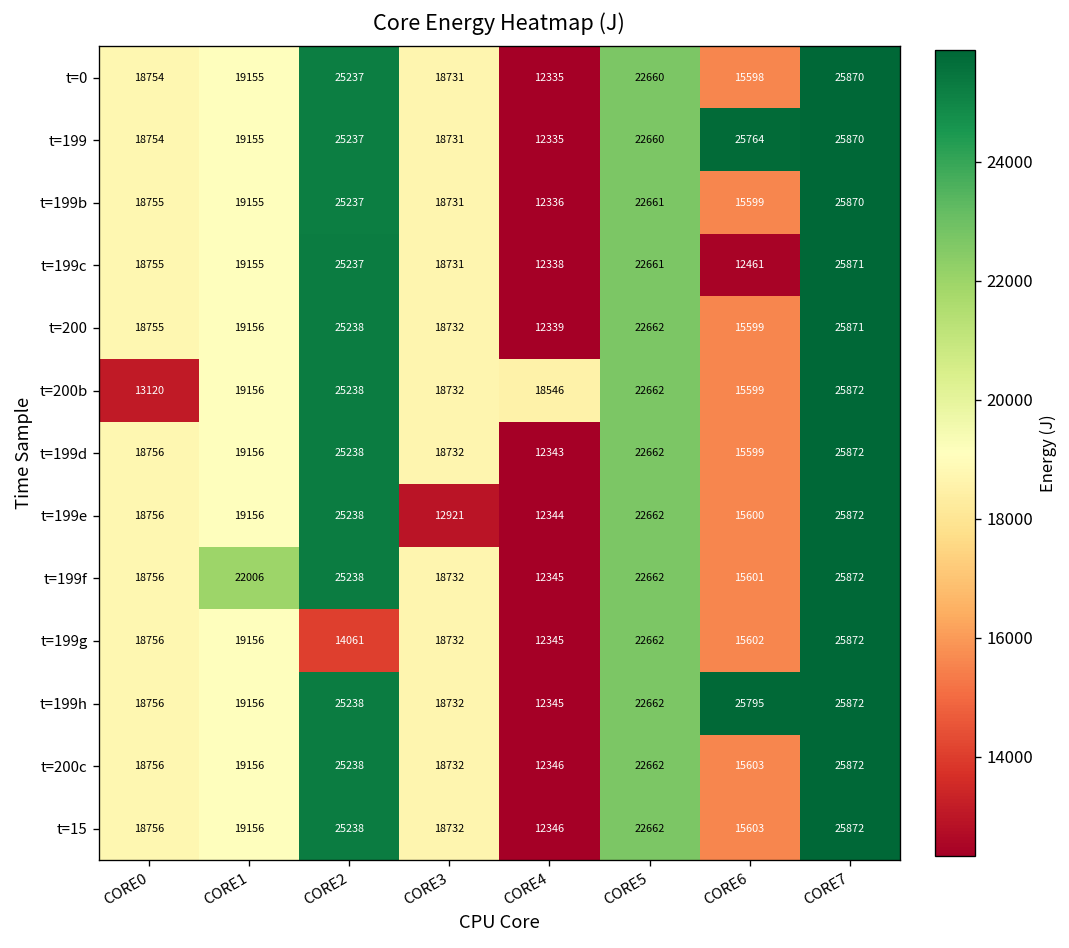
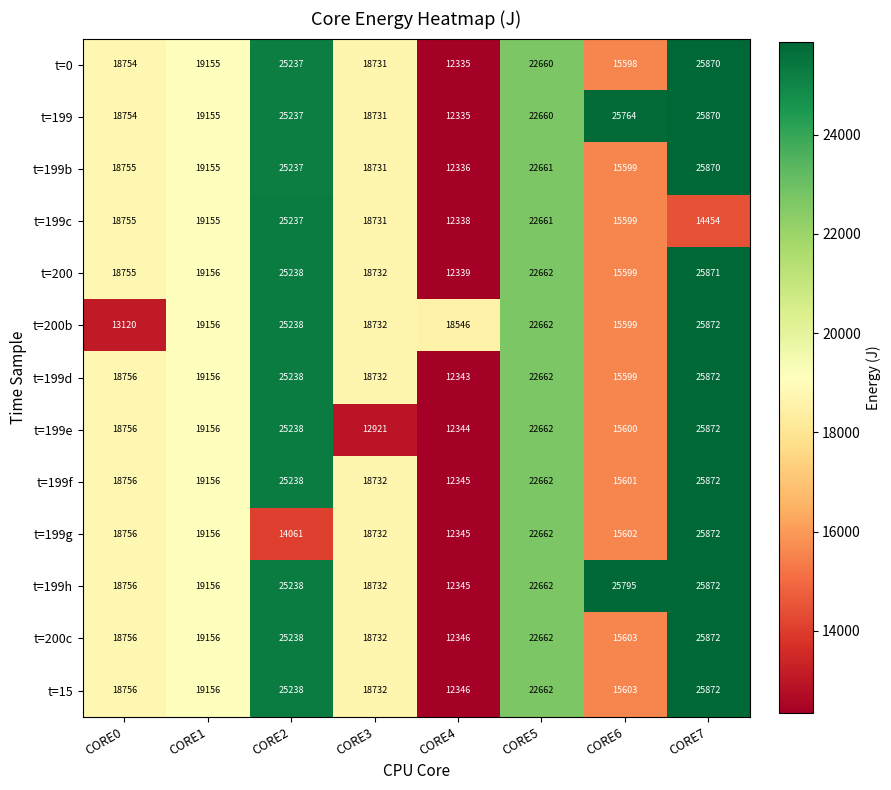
  {
    "t=0": {
      "CORE0": 18754,
      "CORE1": 19155,
      "CORE2": 25237,
      "CORE3": 18731,
      "CORE4": 12335,
      "CORE5": 22660,
      "CORE6": 15598,
      "CORE7": 25870
    },
    "t=199": {
      "CORE0": 18754,
      "CORE1": 19155,
      "CORE2": 25237,
      "CORE3": 18731,
      "CORE4": 12335,
      "CORE5": 22660,
      "CORE6": 25764,
      "CORE7": 25870
    },
    "t=199b": {
      "CORE0": 18755,
      "CORE1": 19155,
      "CORE2": 25237,
      "CORE3": 18731,
      "CORE4": 12336,
      "CORE5": 22661,
      "CORE6": 15599,
      "CORE7": 25870
    },
    "t=199c": {
      "CORE0": 18755,
      "CORE1": 19155,
      "CORE2": 25237,
      "CORE3": 18731,
      "CORE4": 12338,
      "CORE5": 22661,
-     "CORE6": 12461,
-     "CORE7": 25871
+     "CORE6": 15599,
+     "CORE7": 14454
    },
    "t=200": {
      "CORE0": 18755,
      "CORE1": 19156,
      "CORE2": 25238,
      "CORE3": 18732,
      "CORE4": 12339,
      "CORE5": 22662,
      "CORE6": 15599,
      "CORE7": 25871
    },
    "t=200b": {
      "CORE0": 13120,
      "CORE1": 19156,
      "CORE2": 25238,
      "CORE3": 18732,
      "CORE4": 18546,
      "CORE5": 22662,
      "CORE6": 15599,
      "CORE7": 25872
    },
    "t=199d": {
      "CORE0": 18756,
      "CORE1": 19156,
      "CORE2": 25238,
      "CORE3": 18732,
      "CORE4": 12343,
      "CORE5": 22662,
      "CORE6": 15599,
      "CORE7": 25872
    },
    "t=199e": {
      "CORE0": 18756,
      "CORE1": 19156,
      "CORE2": 25238,
      "CORE3": 12921,
      "CORE4": 12344,
      "CORE5": 22662,
      "CORE6": 15600,
      "CORE7": 25872
    },
    "t=199f": {
      "CORE0": 18756,
-     "CORE1": 22006,
+     "CORE1": 19156,
      "CORE2": 25238,
      "CORE3": 18732,
      "CORE4": 12345,
      "CORE5": 22662,
      "CORE6": 15601,
      "CORE7": 25872
    },
    "t=199g": {
      "CORE0": 18756,
      "CORE1": 19156,
      "CORE2": 14061,
      "CORE3": 18732,
      "CORE4": 12345,
      "CORE5": 22662,
      "CORE6": 15602,
      "CORE7": 25872
    },
    "t=199h": {
      "CORE0": 18756,
      "CORE1": 19156,
      "CORE2": 25238,
      "CORE3": 18732,
      "CORE4": 12345,
      "CORE5": 22662,
      "CORE6": 25795,
      "CORE7": 25872
    },
    "t=200c": {
      "CORE0": 18756,
      "CORE1": 19156,
      "CORE2": 25238,
      "CORE3": 18732,
      "CORE4": 12346,
      "CORE5": 22662,
      "CORE6": 15603,
      "CORE7": 25872
    },
    "t=15": {
      "CORE0": 18756,
      "CORE1": 19156,
      "CORE2": 25238,
      "CORE3": 18732,
      "CORE4": 12346,
      "CORE5": 22662,
      "CORE6": 15603,
      "CORE7": 25872
    }
  }
